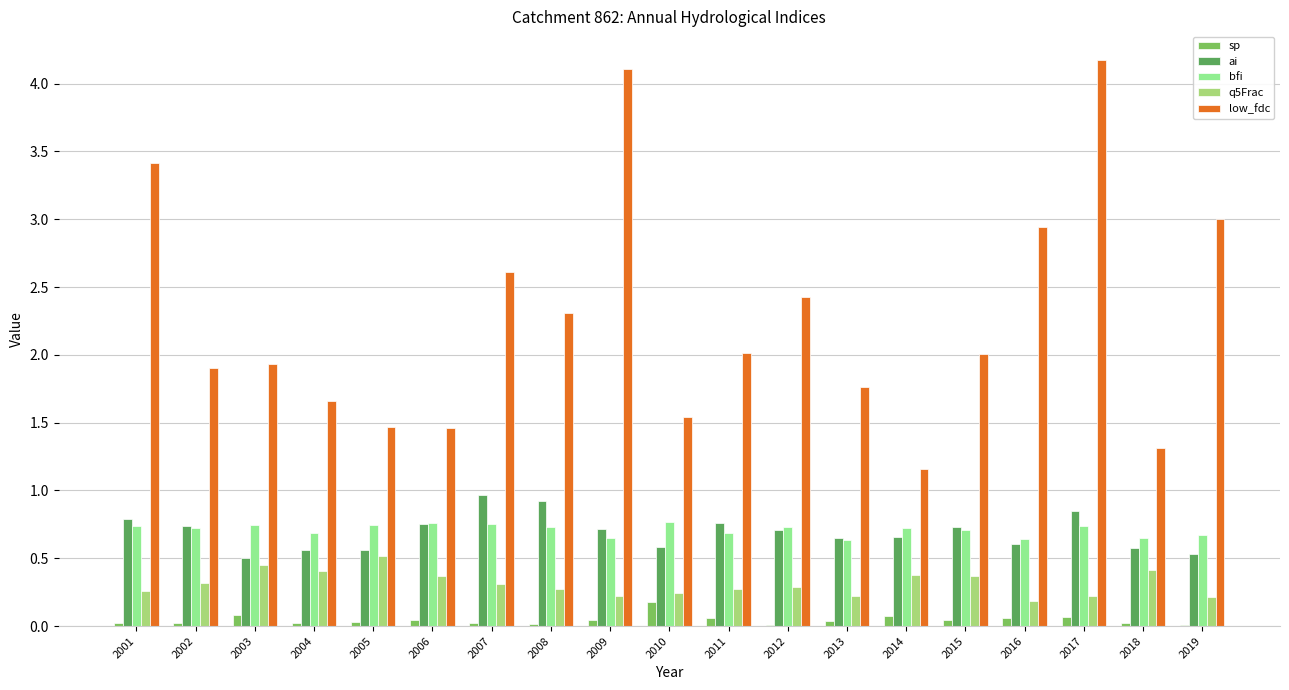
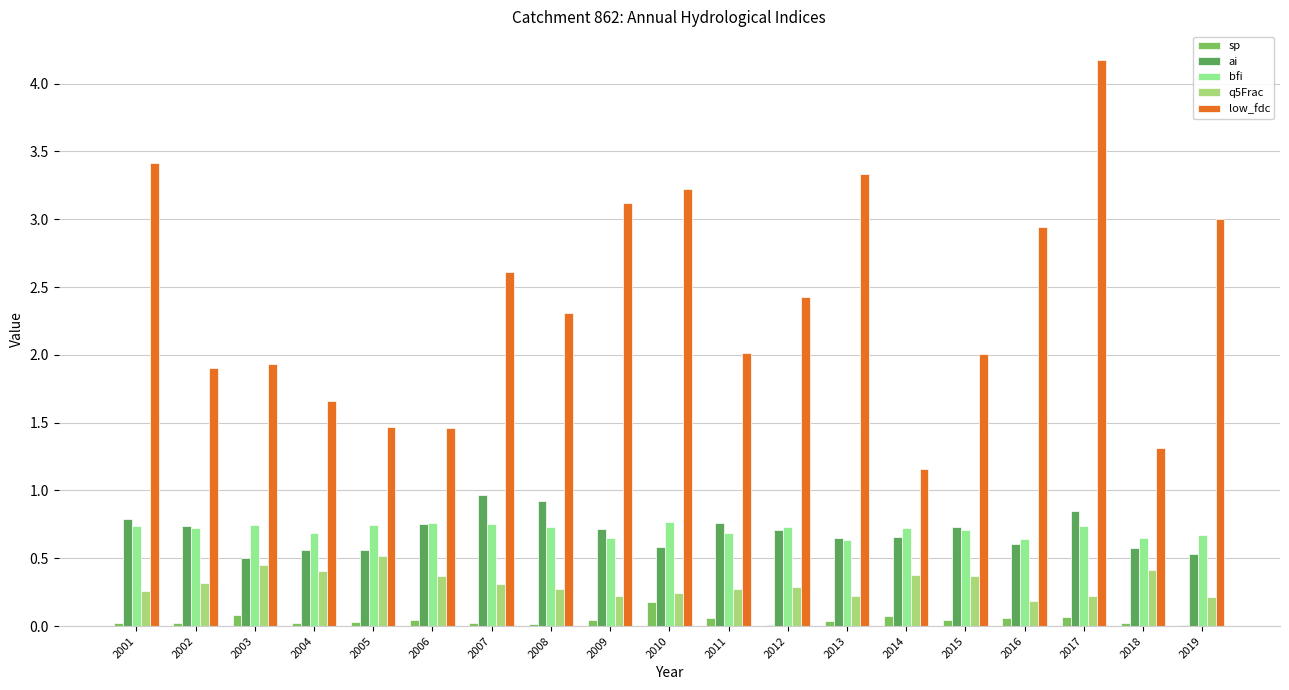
  {
    "low_fdc": {
      "2001": 3.42,
      "2002": 1.90,
      "2003": 1.94,
      "2004": 1.66,
      "2005": 1.47,
      "2006": 1.46,
      "2007": 2.61,
      "2008": 2.31,
-     "2009": 4.11,
-     "2010": 1.55,
+     "2009": 3.12,
+     "2010": 3.22,
      "2011": 2.01,
      "2012": 2.42,
-     "2013": 1.76,
+     "2013": 3.33,
      "2014": 1.16,
      "2015": 2.01,
      "2016": 2.94,
      "2017": 4.18,
      "2018": 1.31,
      "2019": 3.00
    }
  }
